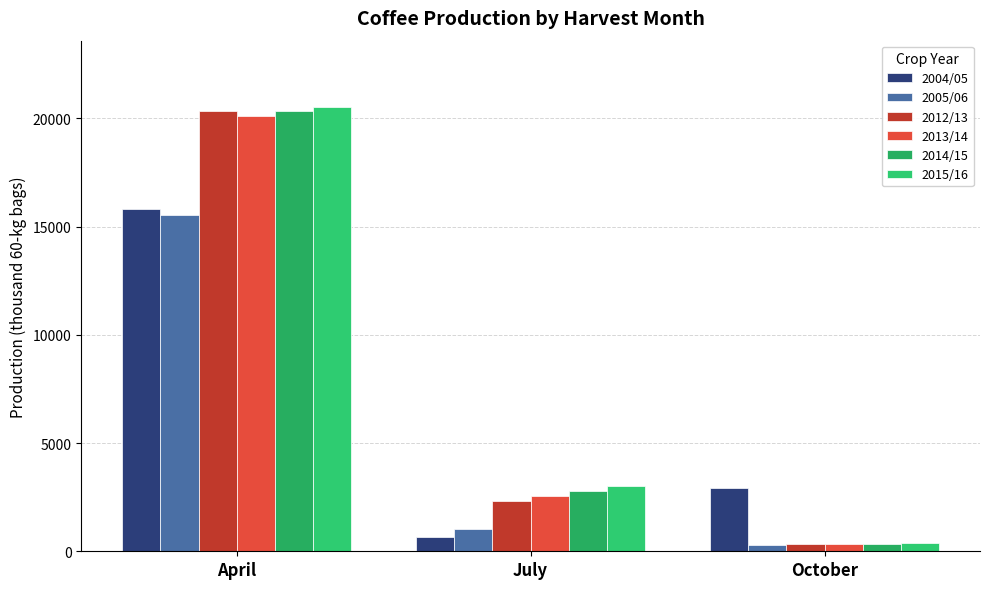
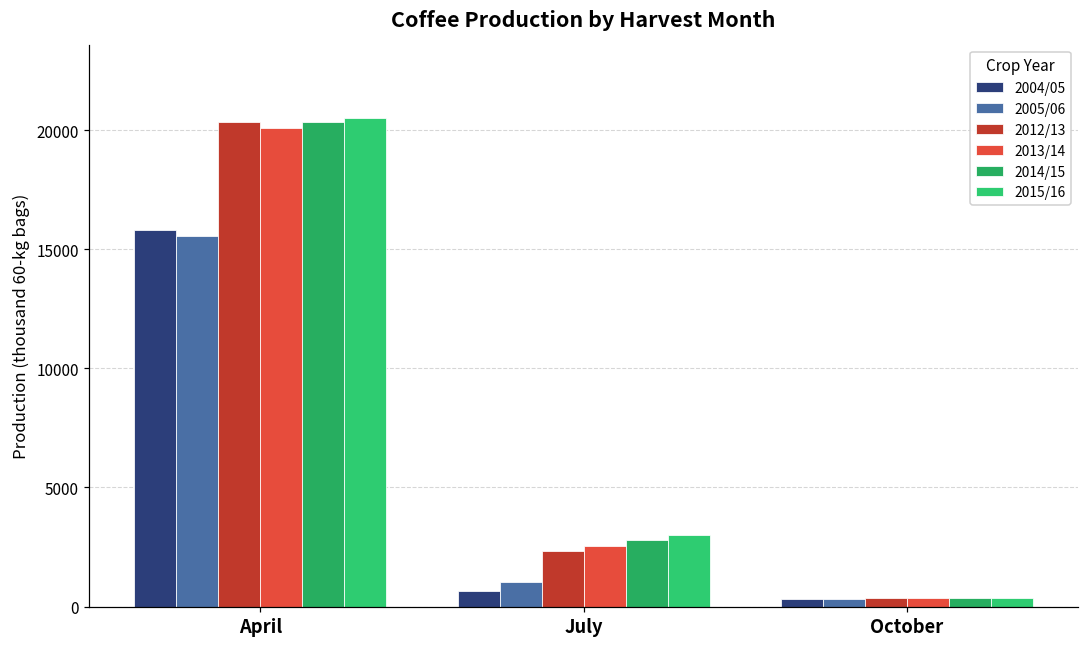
  {
    "2004/05": {
      "April": 15800,
      "July": 600,
-     "October": 2900
+     "October": 300
    },
    "2005/06": {
      "April": 15500,
      "July": 1000,
      "October": 300
    }
  }
